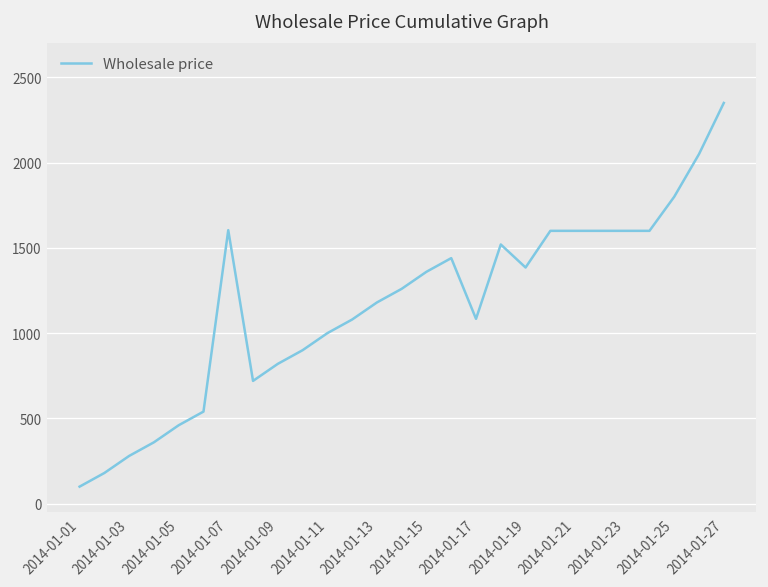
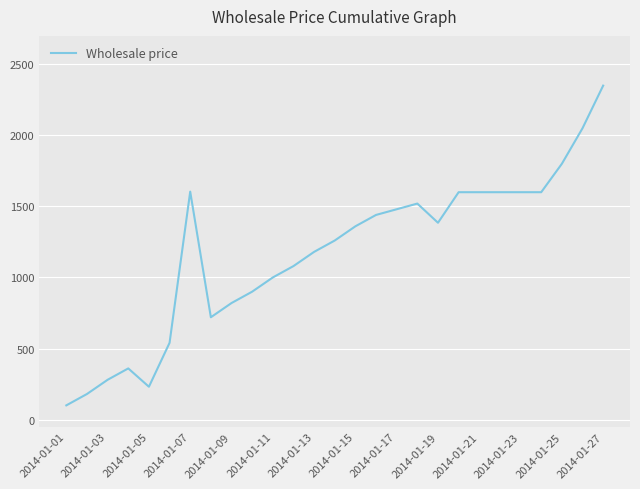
  {
    "2014-01-01": 100,
    "2014-01-03": 280,
-   "2014-01-05": 460,
+   "2014-01-05": 230,
    "2014-01-07": 1600,
    "2014-01-09": 820,
    "2014-01-11": 1000,
    "2014-01-13": 1180,
    "2014-01-15": 1360,
-   "2014-01-17": 1080,
+   "2014-01-17": 1480,
    "2014-01-19": 1390,
    "2014-01-21": 1600,
    "2014-01-23": 1600,
    "2014-01-25": 1800,
    "2014-01-27": 2350
  }
